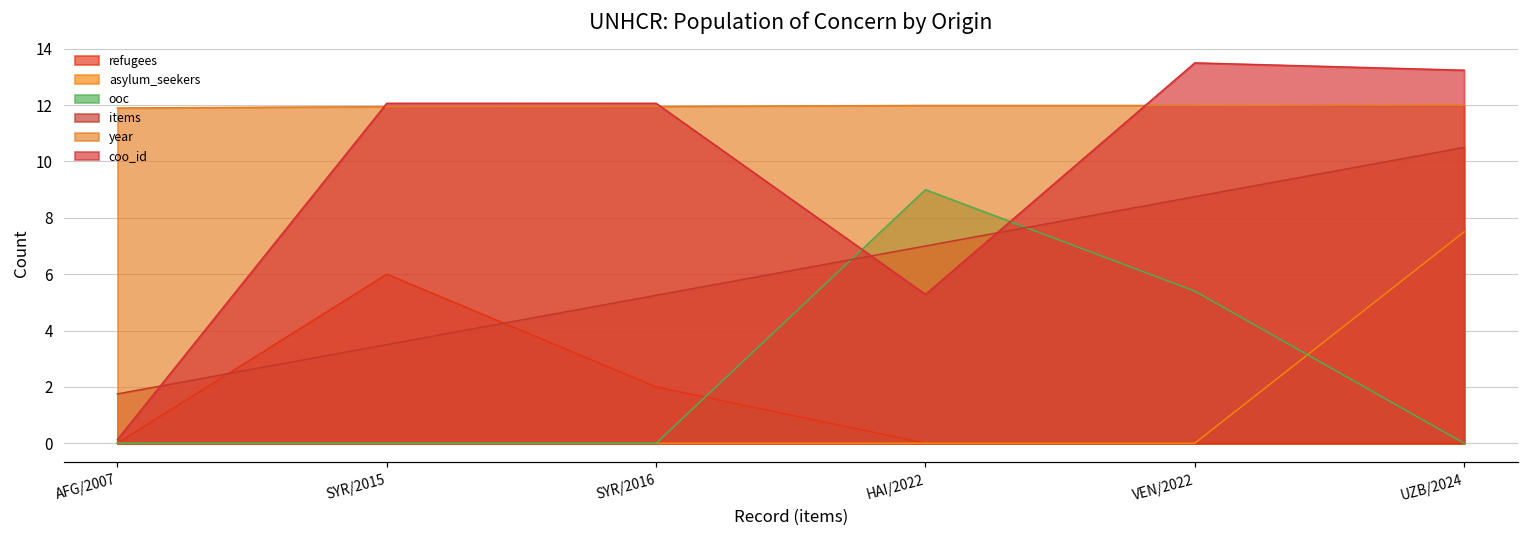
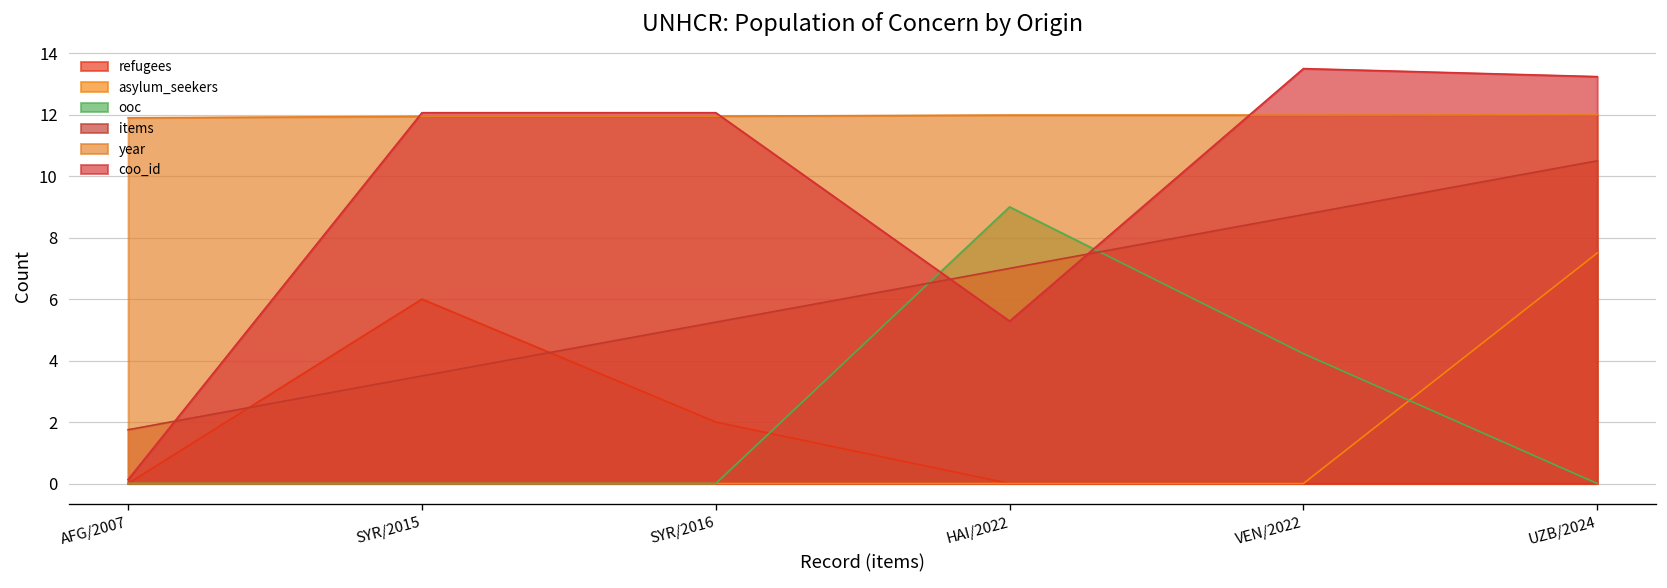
  {
    "ooc": {
      "HAI/2022": 9.0,
-     "VEN/2022": 5.4
+     "VEN/2022": 4.2
    }
  }
